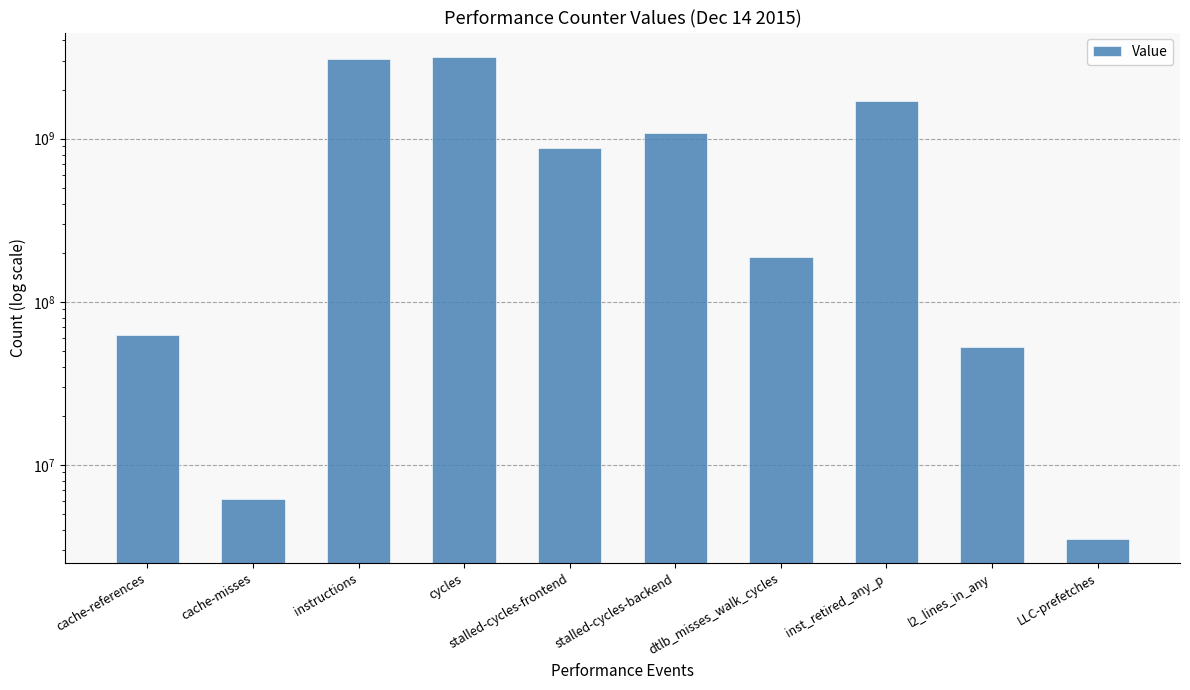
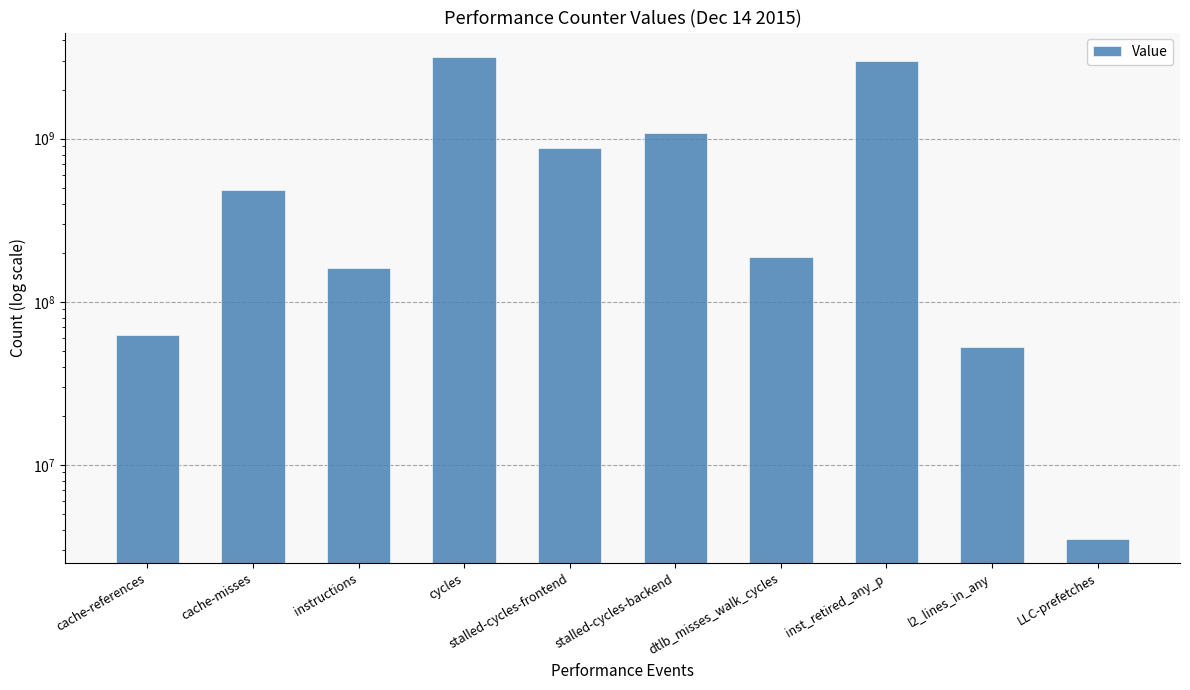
  {
    "cache-references": 63000000,
-   "cache-misses": 6200000,
-   "instructions": 3100000000,
+   "cache-misses": 480000000,
+   "instructions": 160000000,
    "cycles": 3200000000,
    "stalled-cycles-frontend": 900000000,
    "stalled-cycles-backend": 1100000000,
    "dtlb_misses_walk_cycles": 190000000,
-   "inst_retired_any_p": 1700000000,
+   "inst_retired_any_p": 3000000000,
    "l2_lines_in_any": 53000000,
    "LLC-prefetches": 3500000
  }
